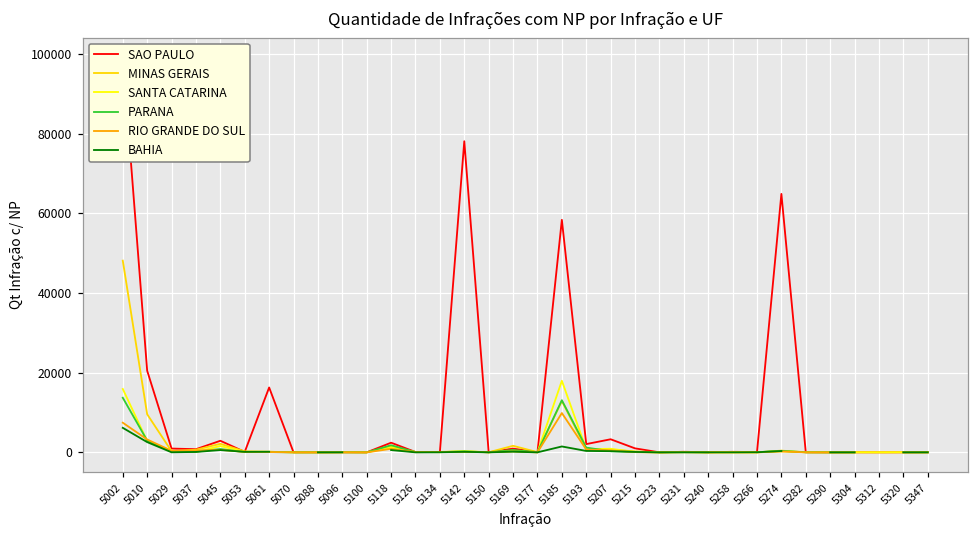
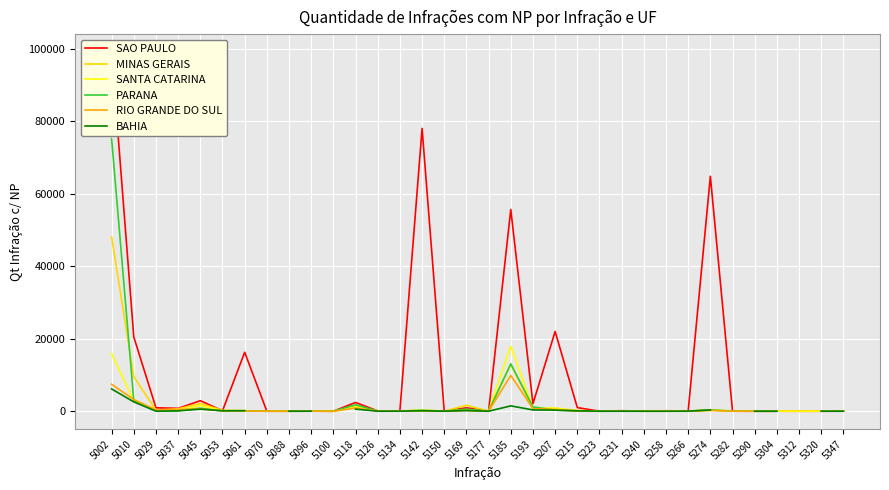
  {
    "SAO PAULO": {
      "5010": 20000,
      "5045": 3000,
      "5061": 16000,
      "5142": 78000,
-     "5185": 58000,
+     "5185": 56000,
      "5193": 2000,
-     "5207": 3000,
+     "5207": 22000,
      "5215": 1000,
      "5274": 65000
    },
    "PARANA": {
-     "5002": 14000
+     "5002": 75000
    },
    "BAHIA": {
      "5002": 6000,
      "5185": 1000
    }
  }
